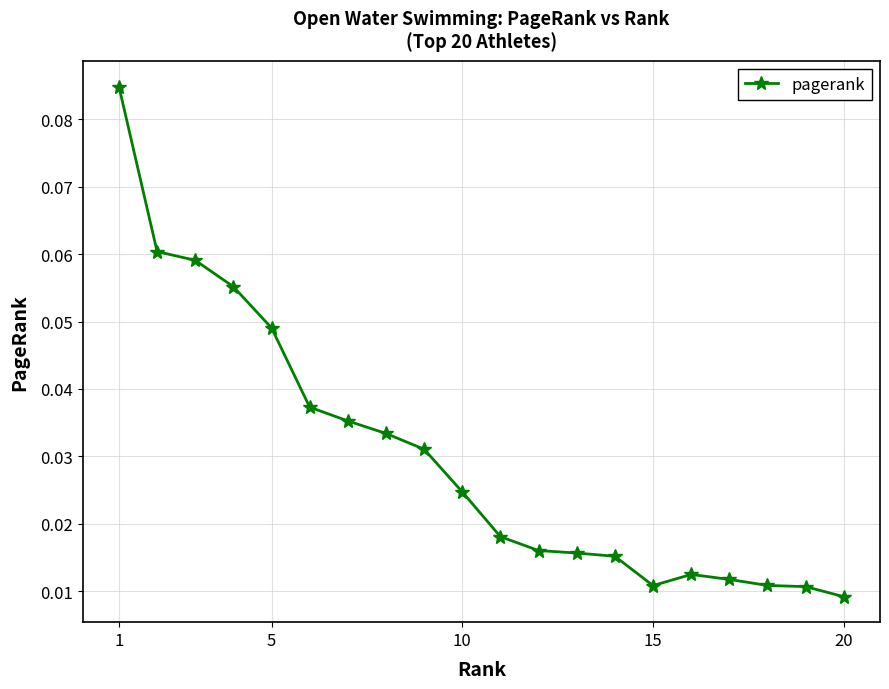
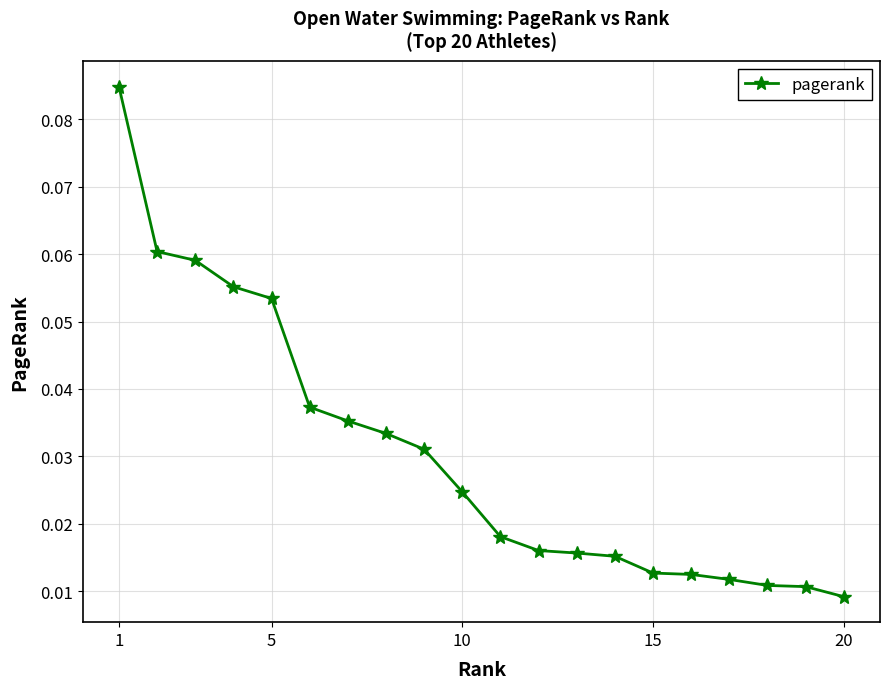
  {
    "1": 0.085,
-   "5": 0.049,
+   "5": 0.053,
    "10": 0.025,
-   "15": 0.011,
+   "15": 0.013,
    "20": 0.009
  }
